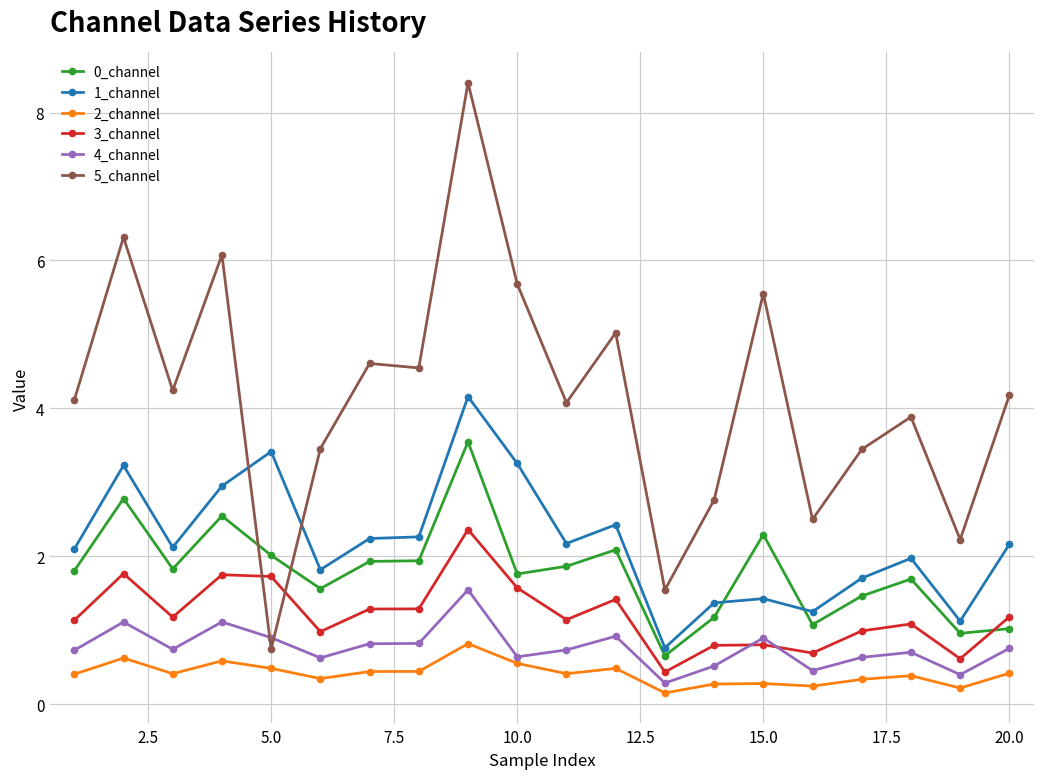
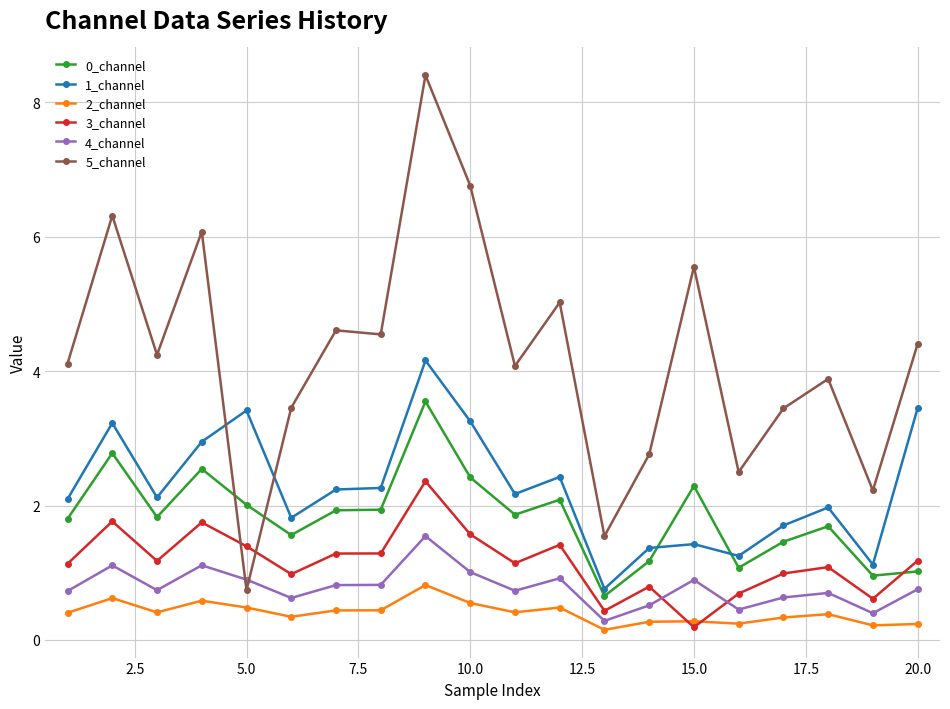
  {
    "0_channel": {
      "5.0": 2.0,
-     "10.0": 1.8,
+     "10.0": 2.4,
      "15.0": 2.3,
      "20.0": 1.0
    },
    "1_channel": {
      "5.0": 3.4,
      "10.0": 3.3,
      "15.0": 1.4,
-     "20.0": 2.2
+     "20.0": 3.4
    },
    "2_channel": {
      "5.0": 0.5,
      "10.0": 0.6,
      "15.0": 0.3,
-     "20.0": 0.4
+     "20.0": 0.2
    },
    "3_channel": {
-     "5.0": 1.7,
+     "5.0": 1.4,
      "10.0": 1.6,
-     "15.0": 0.8,
+     "15.0": 0.2,
      "20.0": 1.2
    },
    "4_channel": {
      "5.0": 0.9,
-     "10.0": 0.6,
+     "10.0": 1.0,
      "15.0": 0.9,
      "20.0": 0.8
    },
    "5_channel": {
      "5.0": 0.7,
-     "10.0": 5.7,
+     "10.0": 6.8,
      "15.0": 5.6,
-     "20.0": 4.2
+     "20.0": 4.4
    }
  }
